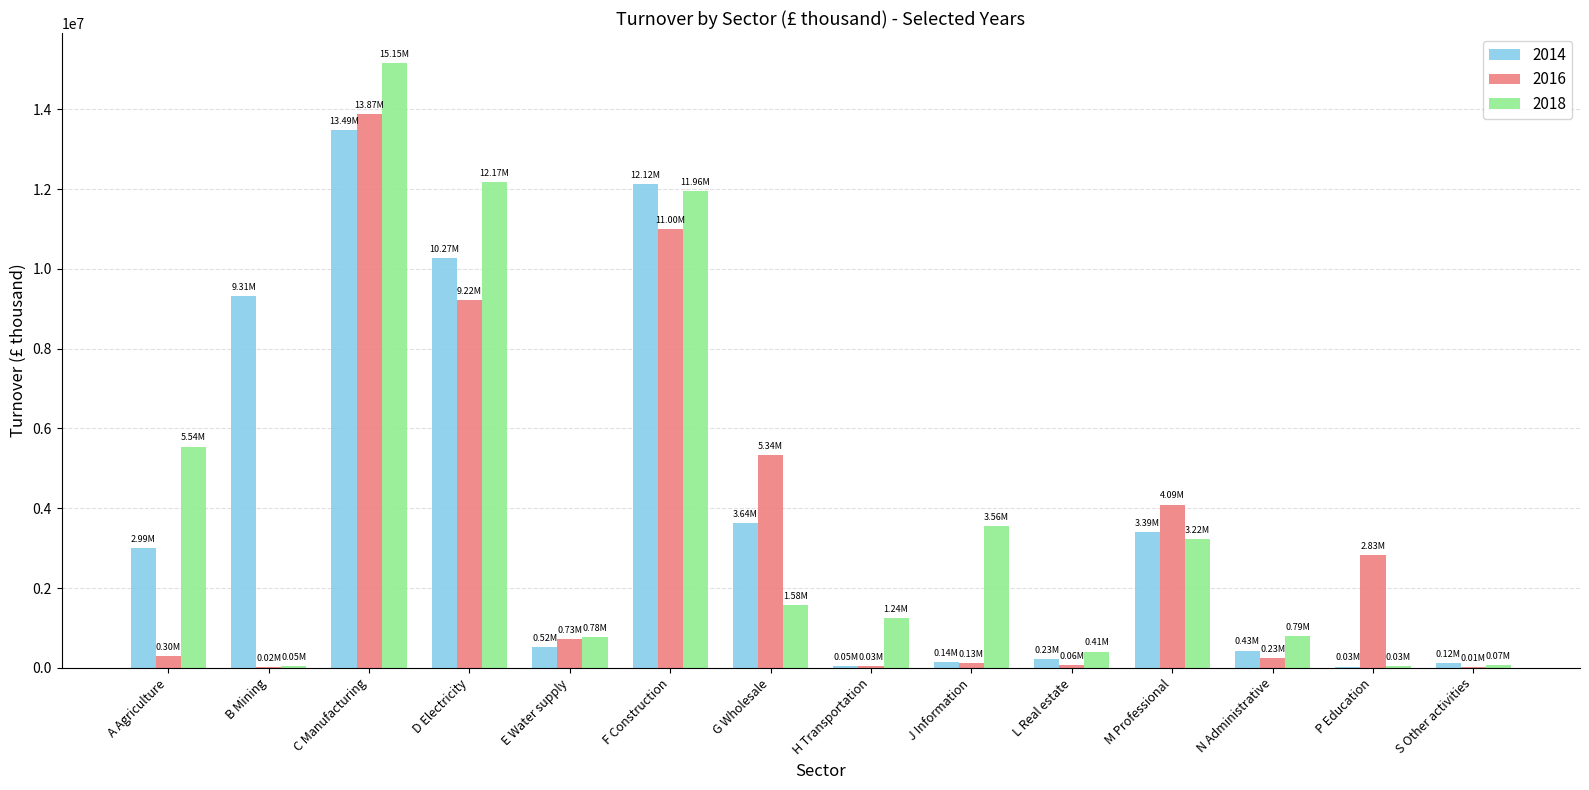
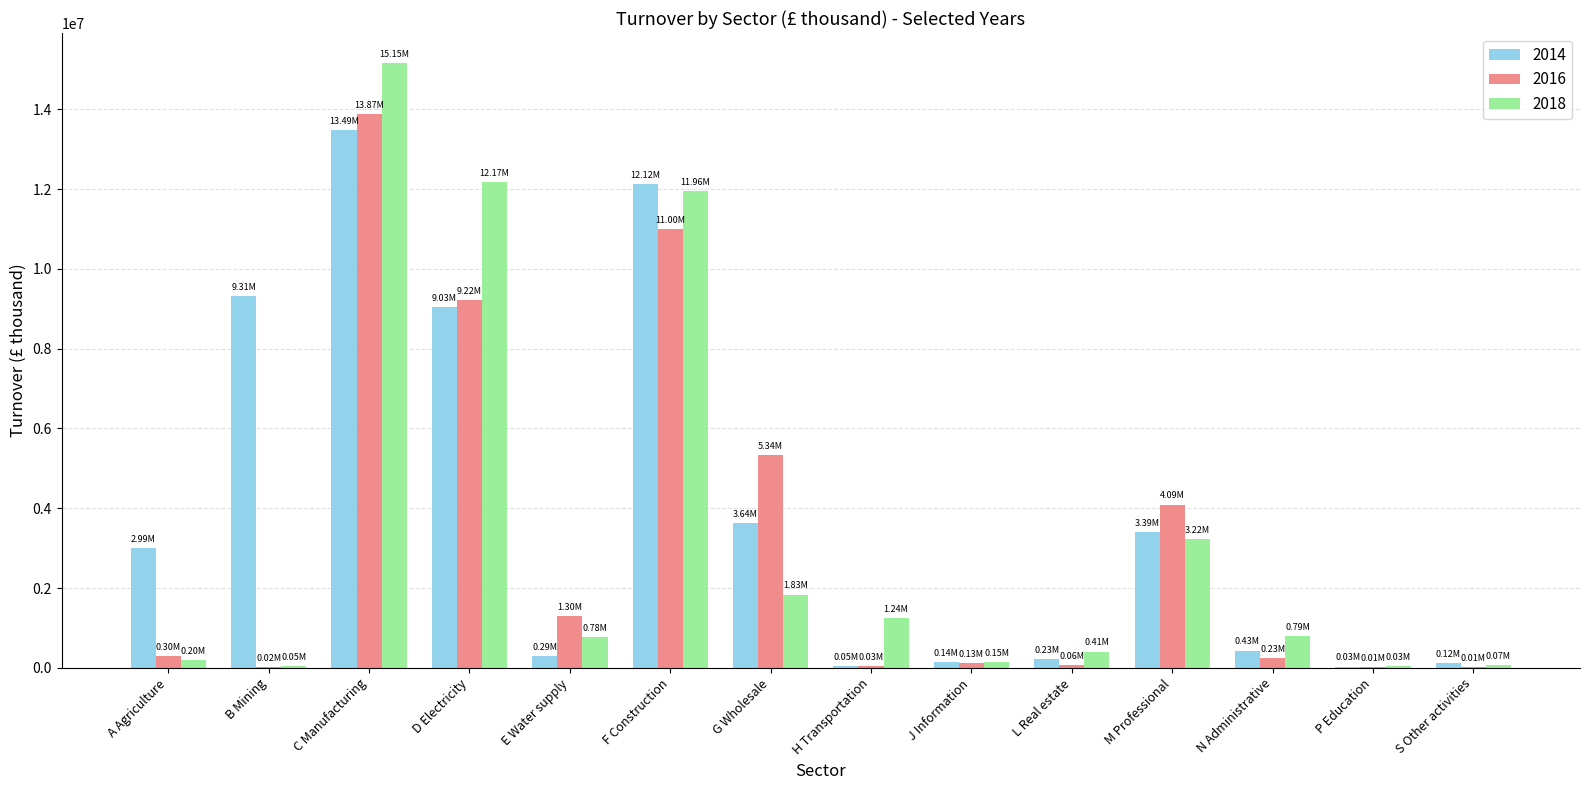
  {
    "2014": {
      "A Agriculture": "2.99M",
      "B Mining": "9.31M",
      "C Manufacturing": "13.49M",
-     "D Electricity": "10.27M",
-     "E Water supply": "0.52M",
+     "D Electricity": "9.03M",
+     "E Water supply": "0.29M",
      "F Construction": "12.12M",
      "G Wholesale": "3.64M",
      "H Transportation": "0.05M",
      "J Information": "0.14M",
      "L Real estate": "0.23M",
      "M Professional": "3.39M",
      "N Administrative": "0.43M",
      "P Education": "0.03M",
      "S Other activities": "0.12M"
    },
    "2016": {
      "A Agriculture": "0.30M",
      "B Mining": "0.02M",
      "C Manufacturing": "13.87M",
      "D Electricity": "9.22M",
-     "E Water supply": "0.73M",
+     "E Water supply": "1.30M",
      "F Construction": "11.00M",
      "G Wholesale": "5.34M",
      "H Transportation": "0.03M",
      "J Information": "0.13M",
      "L Real estate": "0.06M",
      "M Professional": "4.09M",
      "N Administrative": "0.23M",
-     "P Education": "2.83M",
+     "P Education": "0.01M",
      "S Other activities": "0.01M"
    },
    "2018": {
-     "A Agriculture": "5.54M",
+     "A Agriculture": "0.20M",
      "B Mining": "0.05M",
      "C Manufacturing": "15.15M",
      "D Electricity": "12.17M",
      "E Water supply": "0.78M",
      "F Construction": "11.96M",
-     "G Wholesale": "1.58M",
+     "G Wholesale": "1.83M",
      "H Transportation": "1.24M",
-     "J Information": "3.56M",
+     "J Information": "0.15M",
      "L Real estate": "0.41M",
      "M Professional": "3.22M",
      "N Administrative": "0.79M",
      "P Education": "0.03M",
      "S Other activities": "0.07M"
    }
  }
